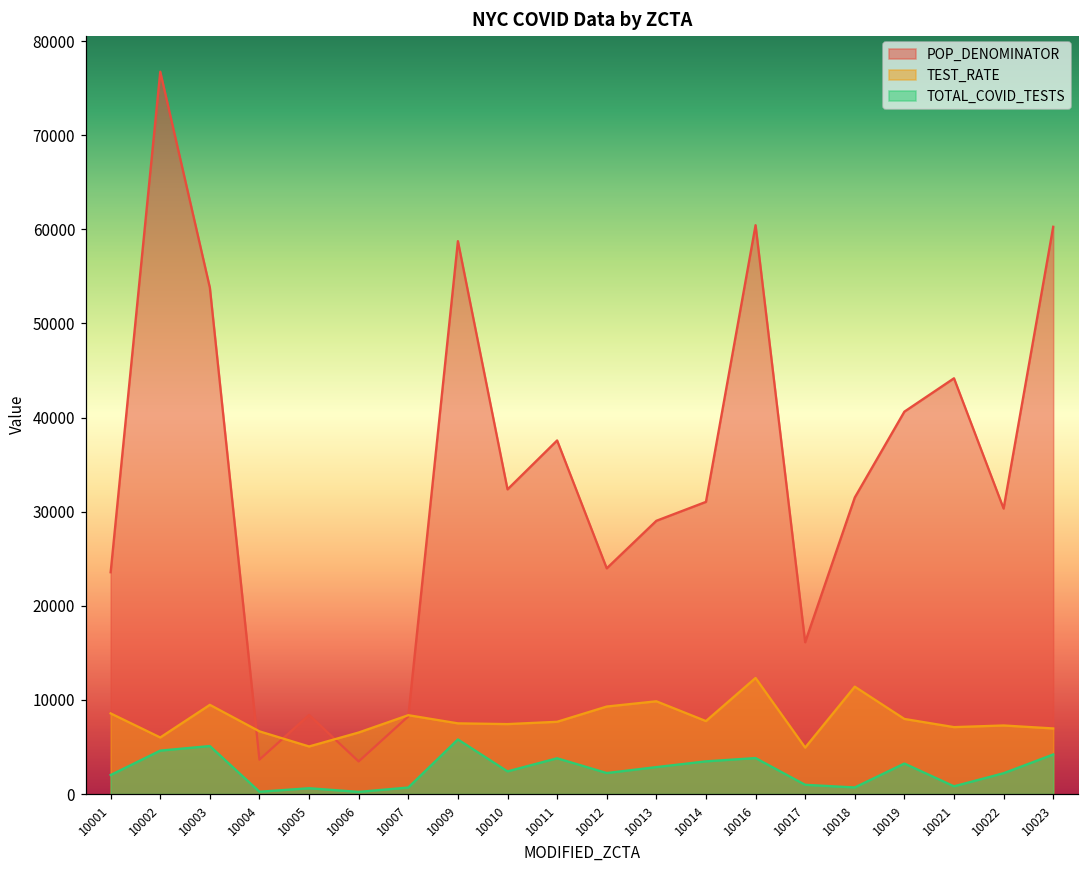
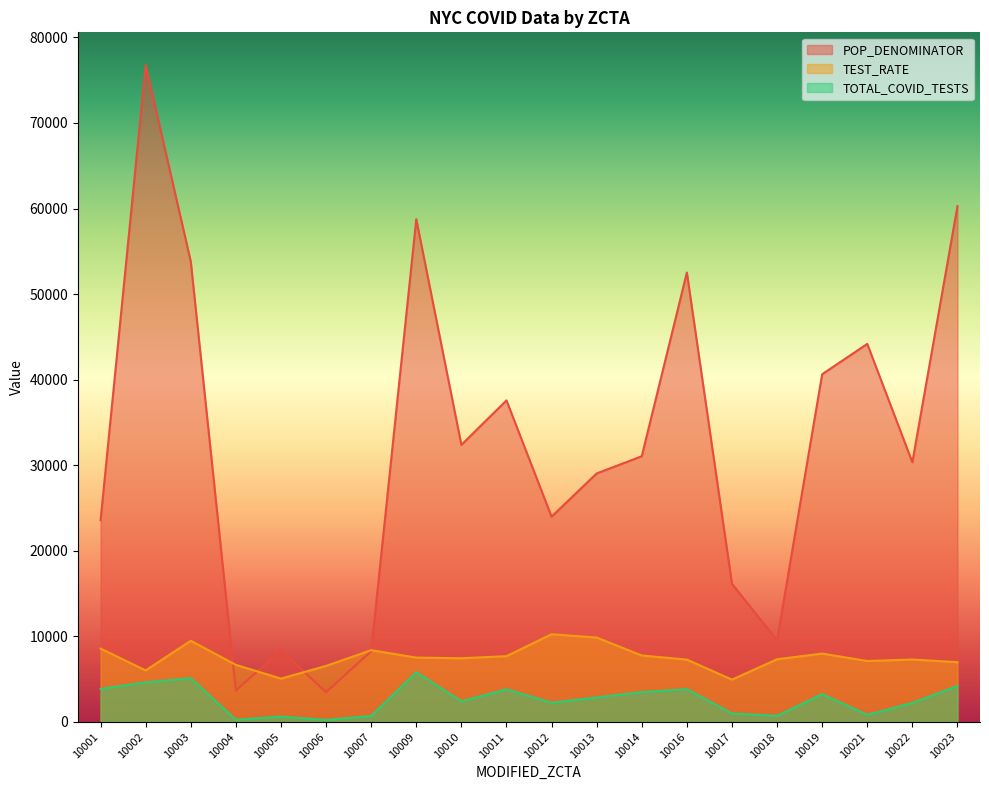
  {
    "POP_DENOMINATOR": {
      "10001": 24000,
      "10002": 77000,
      "10003": 54000,
      "10004": 4000,
      "10005": 8000,
      "10006": 3000,
      "10009": 59000,
      "10010": 32000,
      "10011": 38000,
      "10012": 24000,
      "10013": 29000,
      "10014": 31000,
-     "10016": 60000,
+     "10016": 53000,
      "10017": 16000,
-     "10018": 32000,
+     "10018": 10000,
      "10019": 41000,
      "10021": 44000,
      "10022": 30000,
      "10023": 60000
    },
    "TEST_RATE": {
      "10001": 9000,
      "10002": 6000,
      "10003": 9000,
      "10004": 7000,
      "10005": 5000,
      "10006": 7000,
      "10009": 8000,
      "10010": 7000,
      "10011": 8000,
-     "10012": 9000,
+     "10012": 10000,
      "10013": 10000,
      "10014": 8000,
-     "10016": 12000,
+     "10016": 7000,
      "10017": 5000,
-     "10018": 11000,
+     "10018": 7000,
      "10019": 8000,
      "10021": 7000,
      "10022": 7000,
      "10023": 7000
    },
    "TOTAL_COVID_TESTS": {
-     "10001": 2000,
+     "10001": 4000,
      "10002": 5000,
      "10003": 5000,
      "10004": 0,
      "10005": 1000,
      "10006": 0,
      "10007": 1000,
      "10009": 6000,
      "10010": 2000,
      "10011": 4000,
      "10012": 2000,
      "10013": 3000,
      "10014": 3000,
      "10016": 4000,
      "10017": 1000,
      "10018": 1000,
      "10019": 3000,
      "10021": 1000,
      "10022": 2000,
      "10023": 4000
    }
  }
